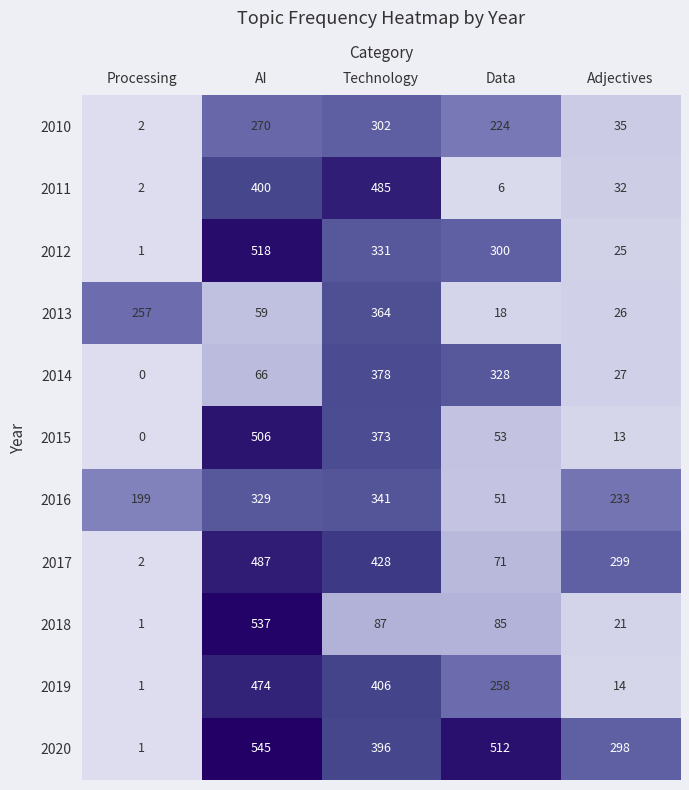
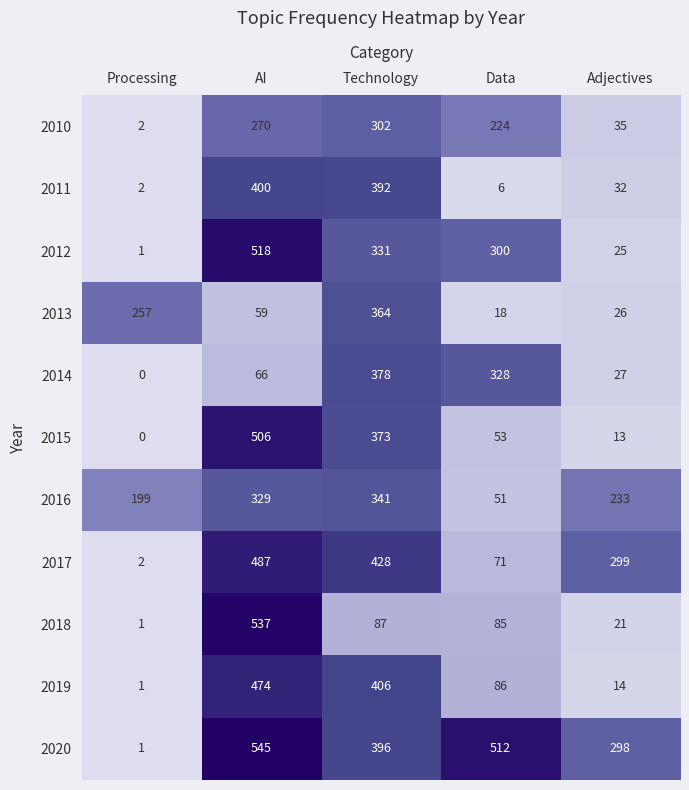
  {
    "2010": {
      "Processing": 2,
      "AI": 270,
      "Technology": 302,
      "Data": 224,
      "Adjectives": 35
    },
    "2011": {
      "Processing": 2,
      "AI": 400,
-     "Technology": 485,
+     "Technology": 392,
      "Data": 6,
      "Adjectives": 32
    },
    "2012": {
      "Processing": 1,
      "AI": 518,
      "Technology": 331,
      "Data": 300,
      "Adjectives": 25
    },
    "2013": {
      "Processing": 257,
      "AI": 59,
      "Technology": 364,
      "Data": 18,
      "Adjectives": 26
    },
    "2014": {
      "Processing": 0,
      "AI": 66,
      "Technology": 378,
      "Data": 328,
      "Adjectives": 27
    },
    "2015": {
      "Processing": 0,
      "AI": 506,
      "Technology": 373,
      "Data": 53,
      "Adjectives": 13
    },
    "2016": {
      "Processing": 199,
      "AI": 329,
      "Technology": 341,
      "Data": 51,
      "Adjectives": 233
    },
    "2017": {
      "Processing": 2,
      "AI": 487,
      "Technology": 428,
      "Data": 71,
      "Adjectives": 299
    },
    "2018": {
      "Processing": 1,
      "AI": 537,
      "Technology": 87,
      "Data": 85,
      "Adjectives": 21
    },
    "2019": {
      "Processing": 1,
      "AI": 474,
      "Technology": 406,
-     "Data": 258,
+     "Data": 86,
      "Adjectives": 14
    },
    "2020": {
      "Processing": 1,
      "AI": 545,
      "Technology": 396,
      "Data": 512,
      "Adjectives": 298
    }
  }
